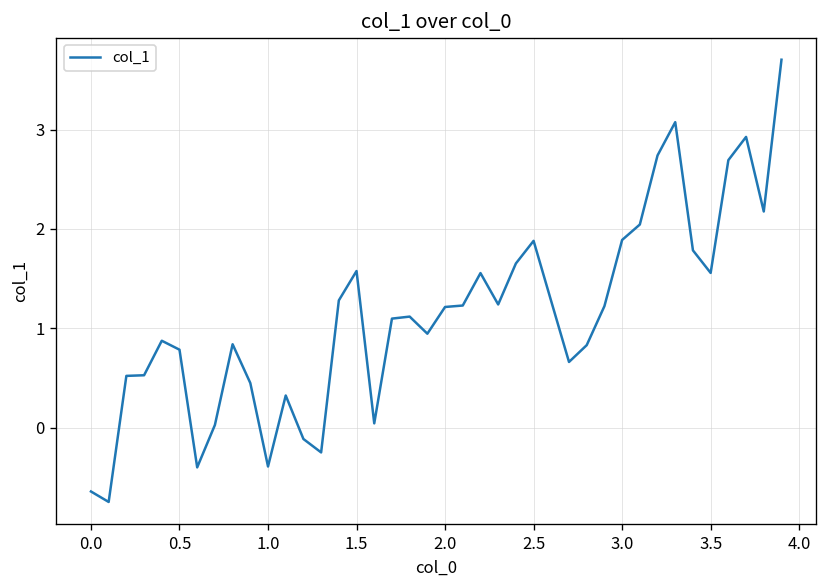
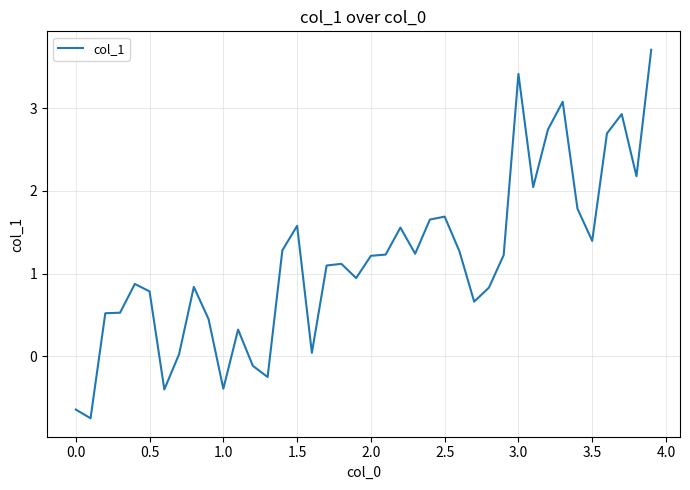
  {
    "0.0": -0.6,
    "0.5": 0.8,
    "1.0": -0.4,
    "1.5": 1.6,
    "2.0": 1.2,
-   "2.5": 1.9,
-   "3.0": 1.9,
-   "3.5": 1.6
+   "2.5": 1.7,
+   "3.0": 3.4,
+   "3.5": 1.4
  }
